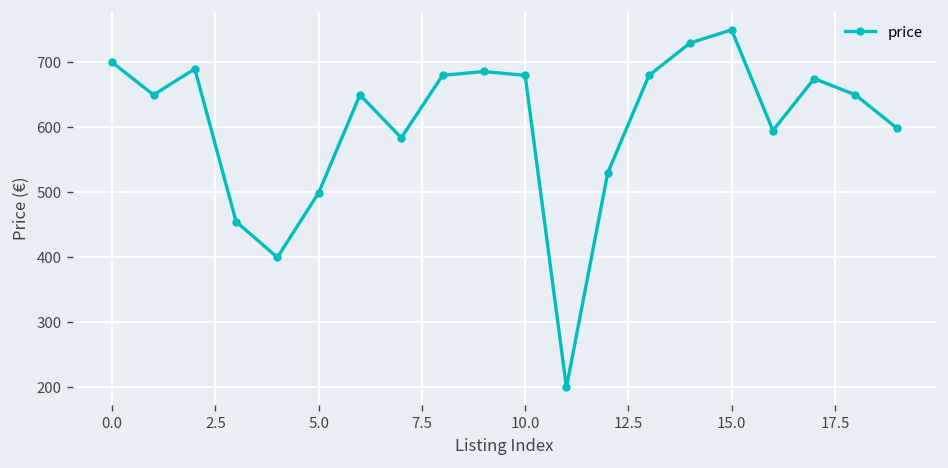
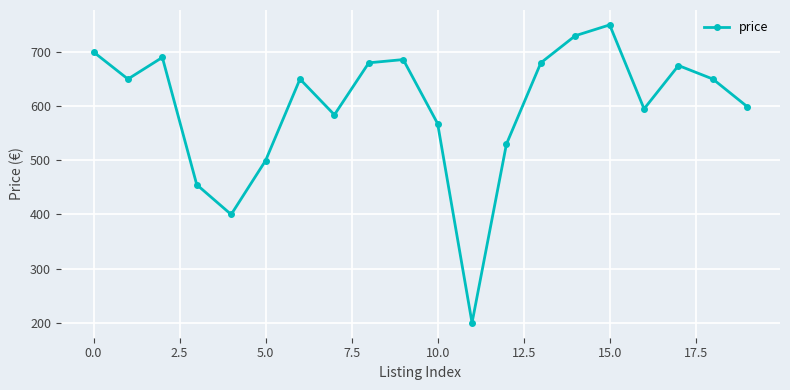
  {
    "0.0": 700,
    "5.0": 500,
-   "10.0": 680,
+   "10.0": 570,
    "15.0": 750
  }
